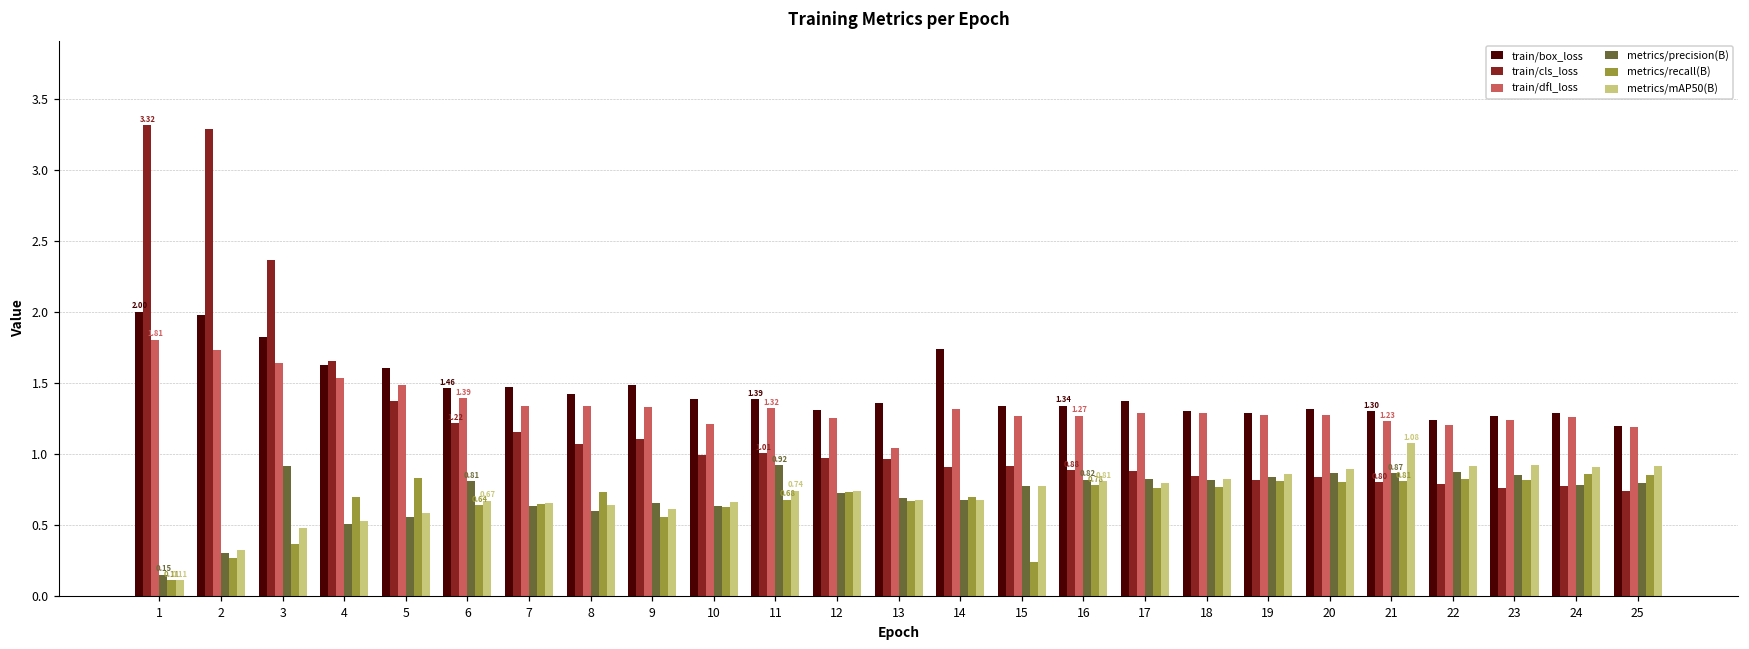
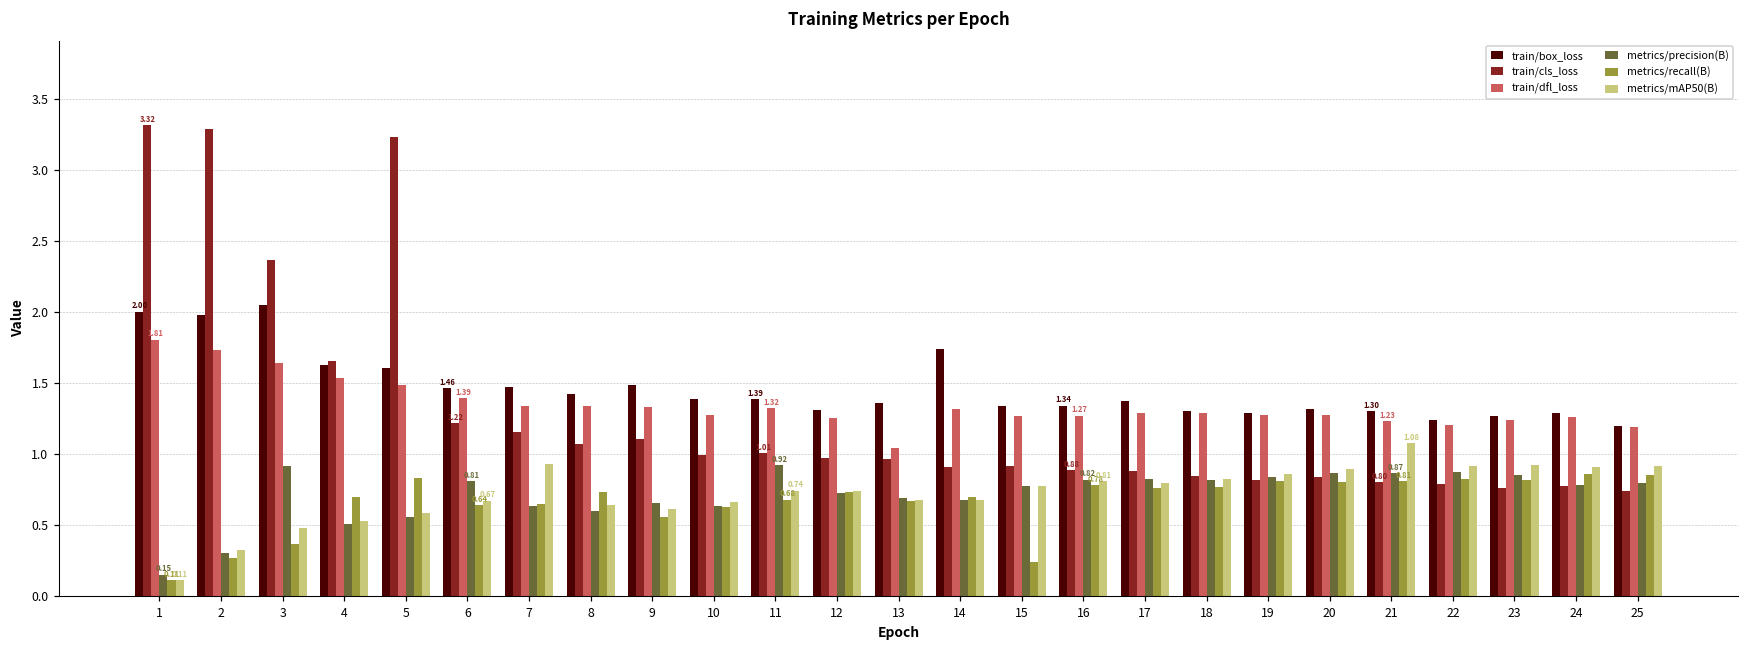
  {
    "train/box_loss": {
      "2": 1.98,
-     "3": 1.83,
+     "3": 2.05,
      "4": 1.63,
      "5": 1.61,
      "7": 1.47,
      "8": 1.42,
      "9": 1.48,
      "10": 1.39,
      "12": 1.31,
      "13": 1.36,
      "14": 1.74,
      "15": 1.34,
      "17": 1.37,
      "18": 1.31,
      "19": 1.29,
      "20": 1.32,
      "22": 1.24,
      "23": 1.27,
      "24": 1.29,
      "25": 1.20
    },
    "train/cls_loss": {
      "2": 3.29,
      "3": 2.37,
      "4": 1.65,
-     "5": 1.37,
+     "5": 3.23,
      "7": 1.16,
      "8": 1.07,
      "9": 1.11,
      "10": 0.99,
      "12": 0.97,
      "13": 0.97,
      "14": 0.91,
      "15": 0.92,
      "17": 0.88,
      "18": 0.85,
      "19": 0.82,
      "20": 0.84,
      "22": 0.79,
      "23": 0.76,
      "24": 0.77,
      "25": 0.74
    },
    "train/dfl_loss": {
      "2": 1.74,
      "3": 1.64,
      "4": 1.54,
      "5": 1.48,
      "7": 1.34,
      "8": 1.34,
      "9": 1.33,
-     "10": 1.21,
+     "10": 1.28,
      "12": 1.26,
      "13": 1.04,
      "14": 1.32,
      "15": 1.27,
      "17": 1.29,
      "18": 1.29,
      "19": 1.28,
      "20": 1.28,
      "22": 1.21,
      "23": 1.24,
      "24": 1.26,
      "25": 1.19
    },
    "metrics/precision(B)": {
      "6": 0.81,
      "11": 0.92,
      "16": 0.82,
      "21": 0.87
    },
    "metrics/recall(B)": {
      "11": 0.68,
      "21": 0.81
    },
    "metrics/mAP50(B)": {
      "2": 0.32,
      "3": 0.48,
      "4": 0.53,
      "5": 0.58,
-     "7": 0.65,
+     "7": 0.93,
      "8": 0.64,
      "9": 0.62,
      "10": 0.66,
      "12": 0.74,
      "13": 0.68,
      "14": 0.68,
      "15": 0.78,
      "17": 0.79,
      "18": 0.82,
      "19": 0.86,
      "20": 0.90,
      "22": 0.91,
      "23": 0.92,
      "24": 0.91,
      "25": 0.92
    }
  }
